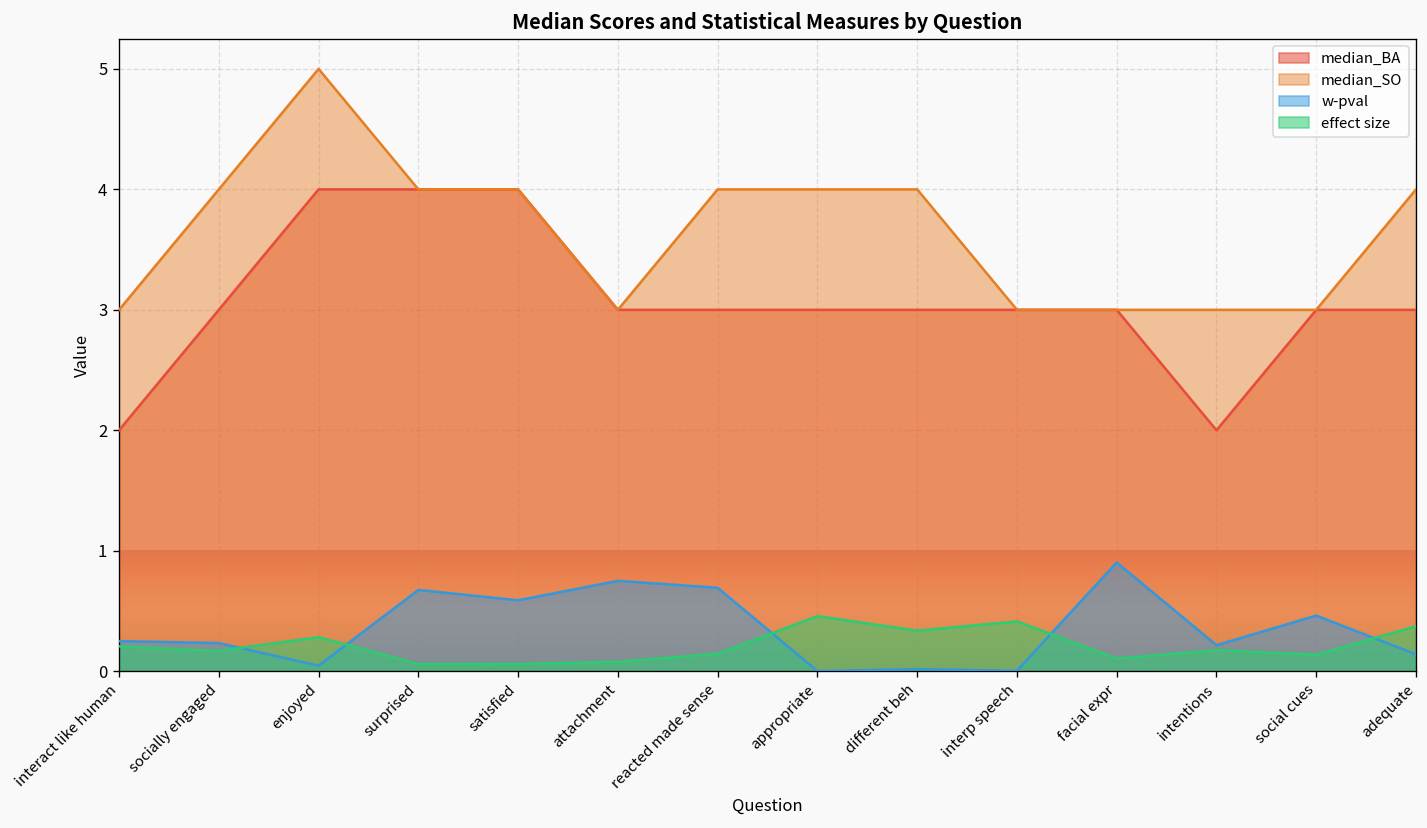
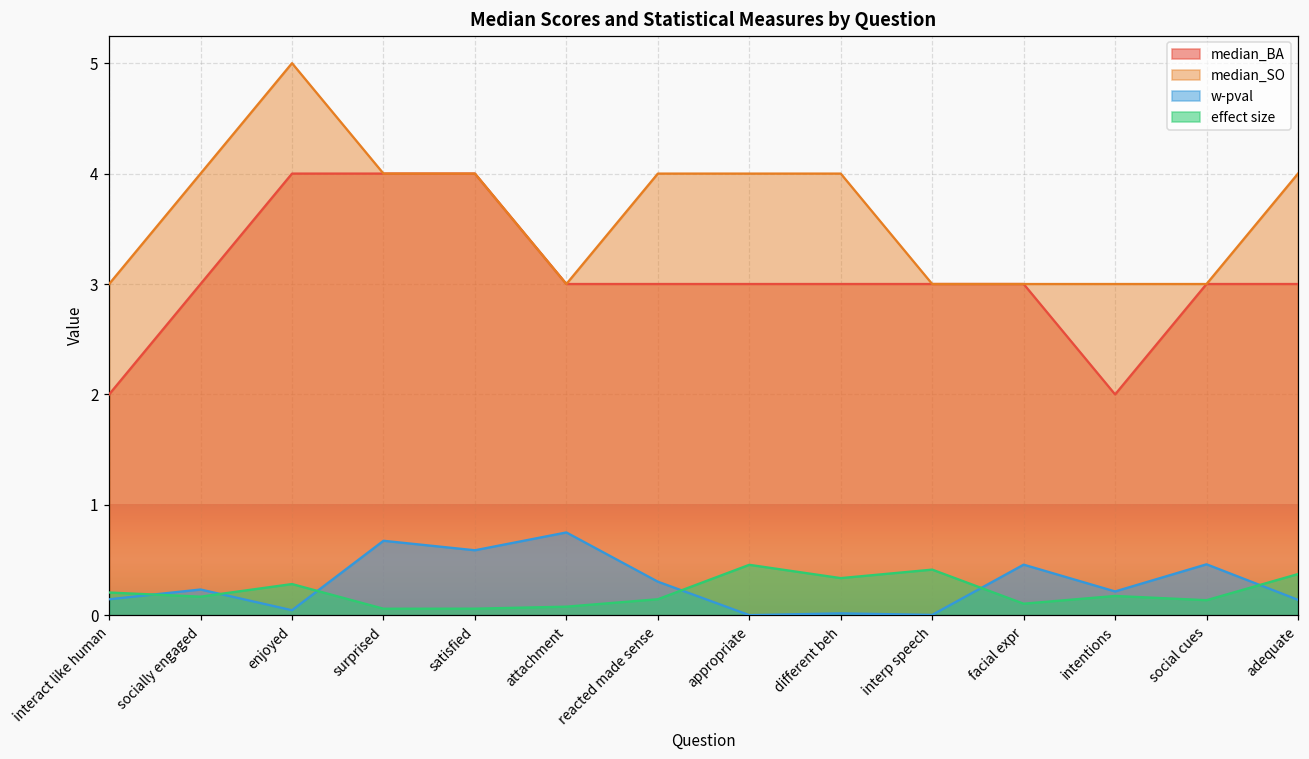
  {
    "w-pval": {
-     "interact like human": 0.25,
+     "interact like human": 0.14,
      "socially engaged": 0.23,
      "enjoyed": 0.05,
      "surprised": 0.67,
      "satisfied": 0.59,
      "attachment": 0.75,
-     "reacted made sense": 0.69,
+     "reacted made sense": 0.30,
      "appropriate": 0.00,
      "different beh": 0.02,
      "interp speech": 0.00,
-     "facial expr": 0.90,
+     "facial expr": 0.46,
      "intentions": 0.22,
      "social cues": 0.46,
      "adequate": 0.14
    },
    "effect size": {
      "interact like human": 0.21,
      "socially engaged": 0.17,
      "enjoyed": 0.28,
      "surprised": 0.06,
      "satisfied": 0.06,
      "attachment": 0.08,
      "reacted made sense": 0.15,
      "appropriate": 0.46,
      "different beh": 0.34,
      "interp speech": 0.41,
      "facial expr": 0.10,
      "intentions": 0.18,
      "social cues": 0.14,
      "adequate": 0.37
    }
  }
